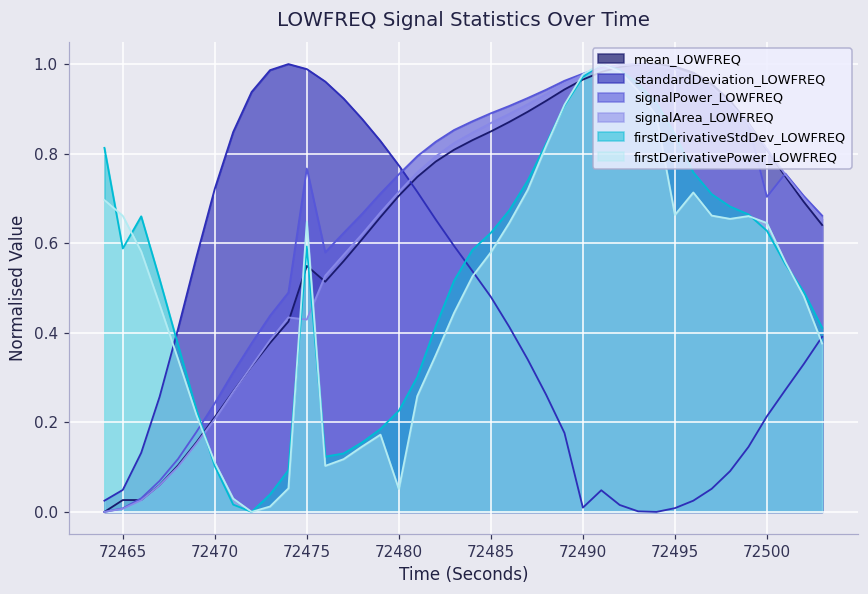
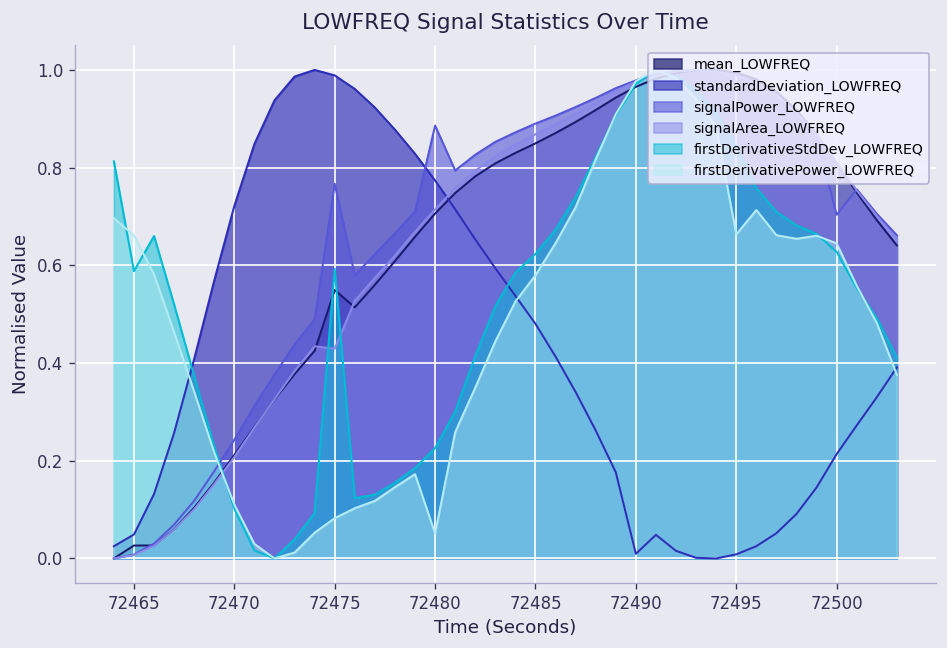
  {
    "mean_LOWFREQ": {
      "72465": 0.03,
      "72475": 0.55,
      "72480": 0.71,
      "72485": 0.85
    },
    "standardDeviation_LOWFREQ": {
      "72465": 0.05,
      "72470": 0.72,
      "72475": 0.99,
      "72480": 0.77,
      "72485": 0.48,
      "72490": 0.01,
      "72495": 0.01,
      "72500": 0.21
    },
    "signalPower_LOWFREQ": {
      "72470": 0.24,
      "72475": 0.77,
-     "72480": 0.75,
+     "72480": 0.89,
      "72485": 0.89,
      "72500": 0.70
    },
    "signalArea_LOWFREQ": {
      "72475": 0.43,
      "72480": 0.71,
      "72485": 0.87
    },
    "firstDerivativeStdDev_LOWFREQ": {
      "72465": 0.59,
      "72470": 0.10,
      "72475": 0.59,
      "72480": 0.23,
      "72485": 0.62,
      "72500": 0.63
    },
    "firstDerivativePower_LOWFREQ": {
      "72465": 0.66,
      "72470": 0.11,
-     "72475": 0.65,
+     "72475": 0.08,
      "72480": 0.05,
      "72485": 0.58,
      "72495": 0.66,
      "72500": 0.64
    }
  }
